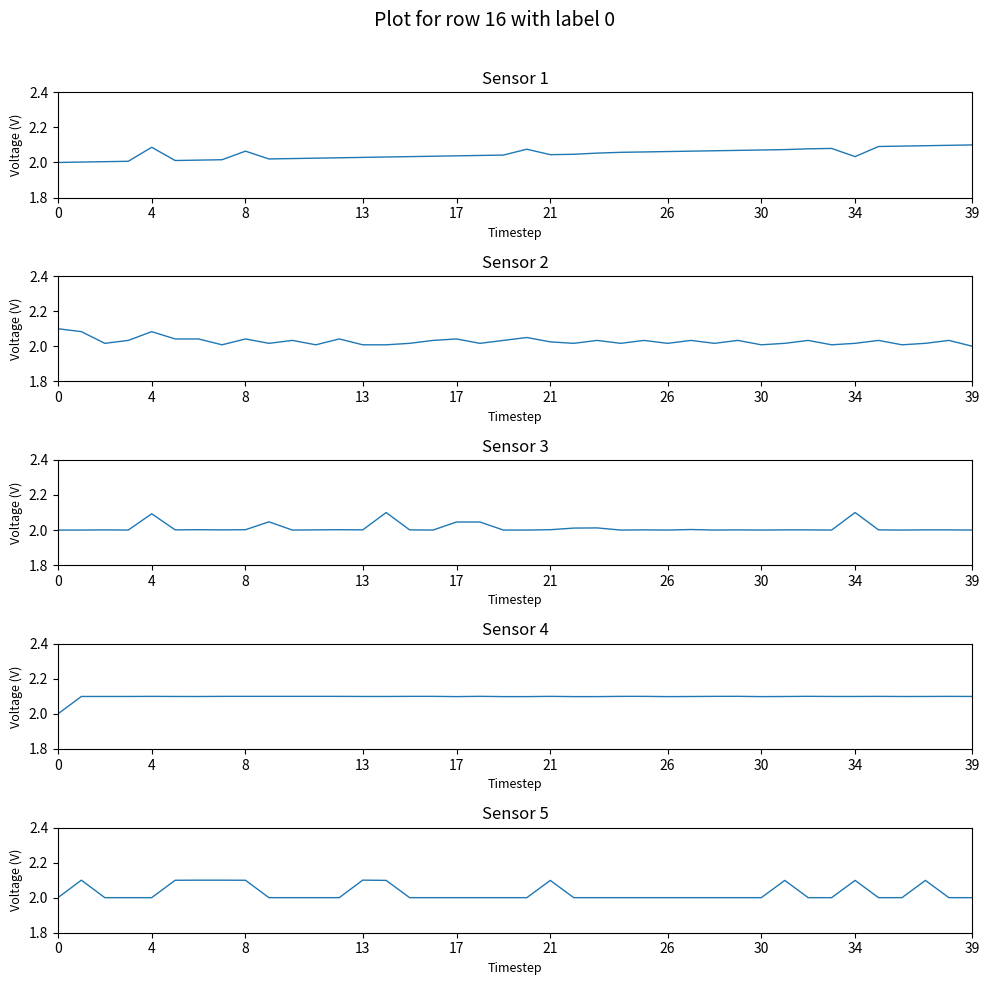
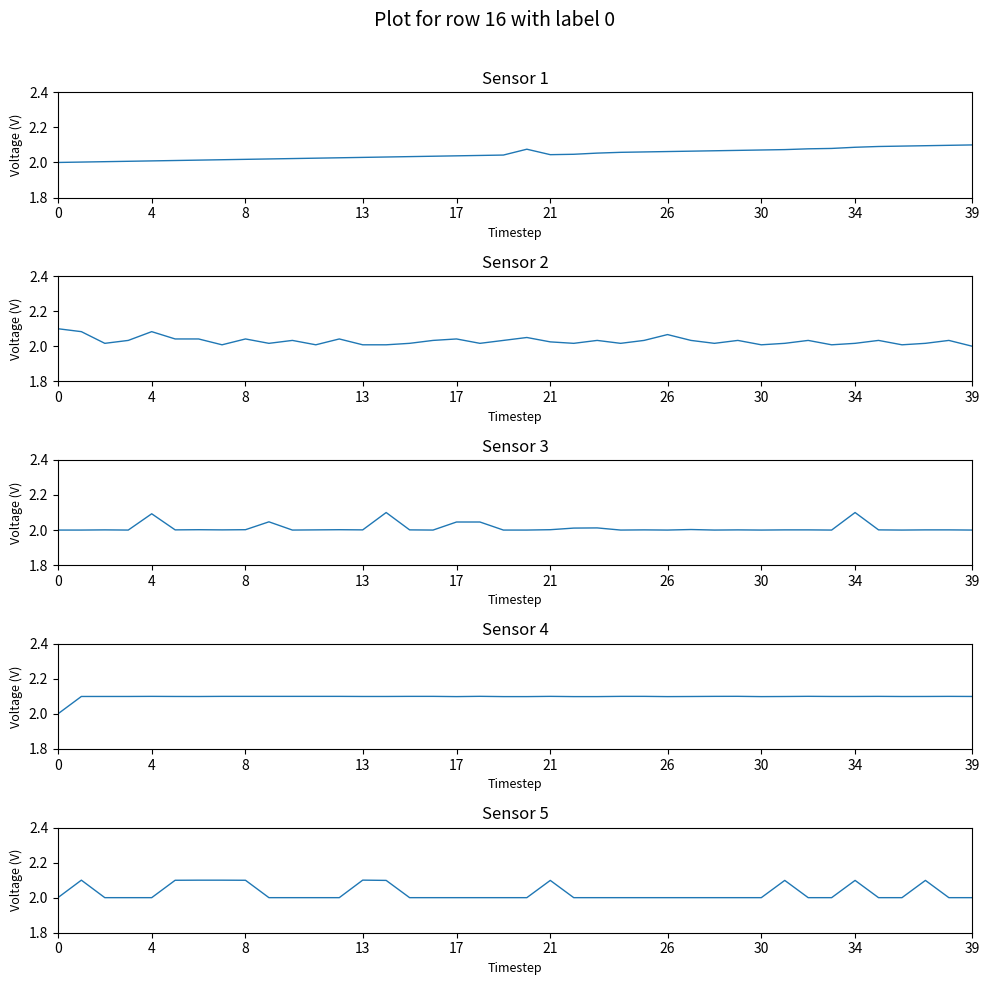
  {
    "Sensor 1": {
      "0": 2.00,
-     "4": 2.09,
-     "8": 2.06,
+     "4": 2.01,
+     "8": 2.02,
      "13": 2.03,
      "17": 2.04,
      "21": 2.04,
      "26": 2.06,
      "30": 2.07,
-     "34": 2.03,
+     "34": 2.09,
      "39": 2.10
    },
    "Sensor 2": {
      "0": 2.10,
      "4": 2.08,
      "8": 2.04,
      "13": 2.01,
      "17": 2.04,
      "21": 2.03,
-     "26": 2.02,
+     "26": 2.07,
      "30": 2.01,
      "34": 2.02,
      "39": 2.00
    },
    "Sensor 3": {
      "0": 2.00,
      "4": 2.09,
      "8": 2.00,
      "13": 2.00,
      "17": 2.05,
      "21": 2.00,
      "26": 2.00,
      "30": 2.00,
      "34": 2.10,
      "39": 2.00
    },
    "Sensor 4": {
      "0": 2.00,
      "4": 2.10,
      "8": 2.10,
      "13": 2.10,
      "17": 2.10,
      "21": 2.10,
      "26": 2.10,
      "30": 2.10,
      "34": 2.10,
      "39": 2.10
    },
    "Sensor 5": {
      "0": 2.00,
      "4": 2.00,
      "8": 2.10,
      "13": 2.10,
      "17": 2.00,
      "21": 2.10,
      "26": 2.00,
      "30": 2.00,
      "34": 2.10,
      "39": 2.00
    }
  }
